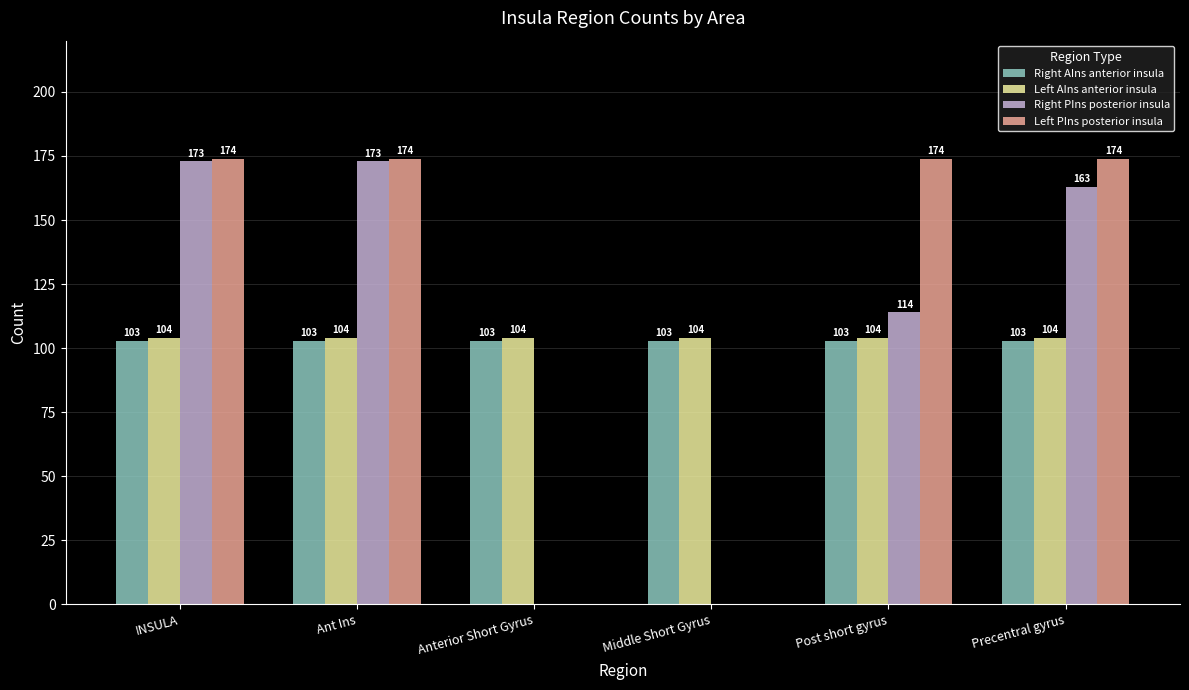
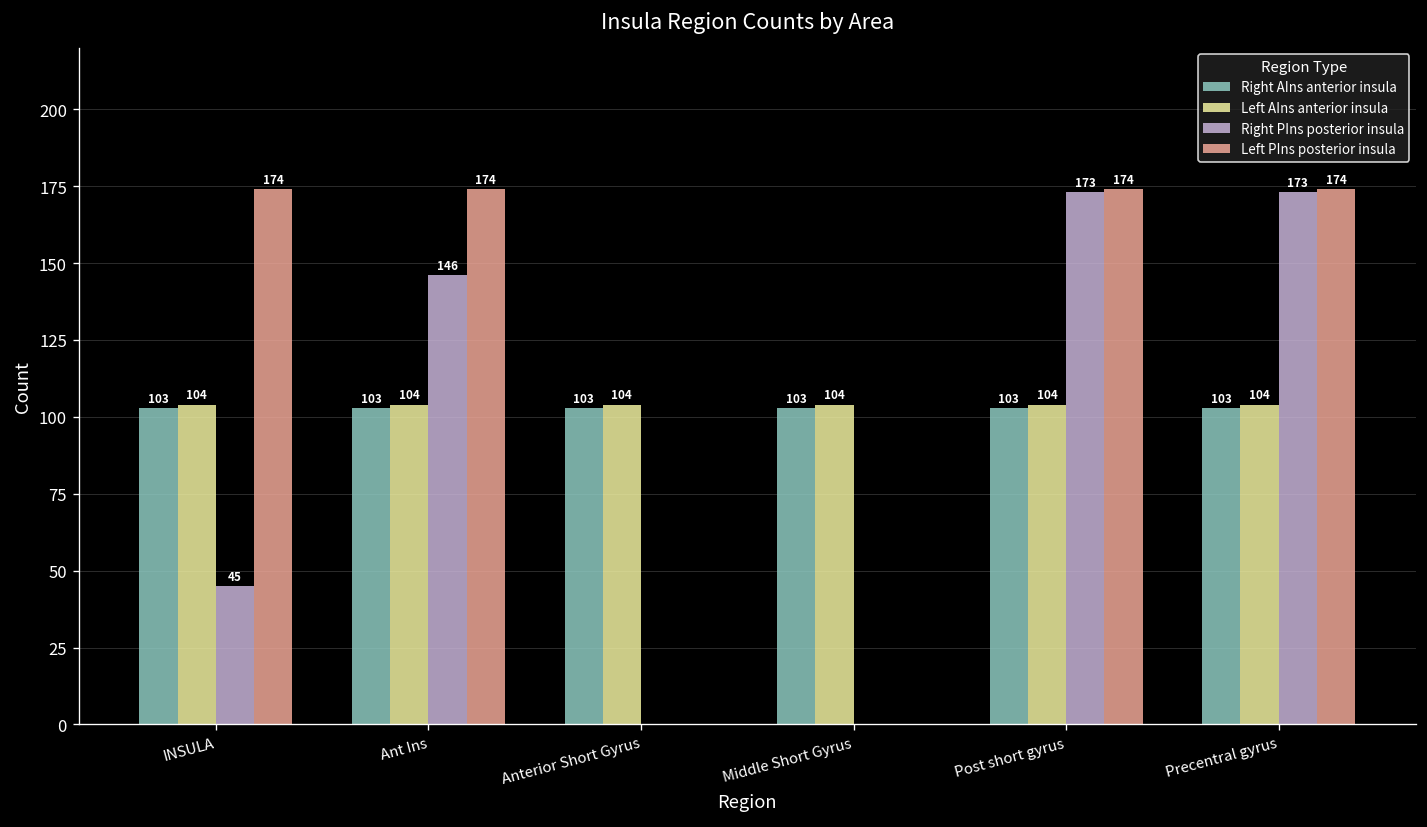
  {
    "Right AIns anterior insula": {
      "INSULA": 103,
      "Ant Ins": 103,
      "Anterior Short Gyrus": 103,
      "Middle Short Gyrus": 103,
      "Post short gyrus": 103,
      "Precentral gyrus": 103
    },
    "Left AIns anterior insula": {
      "INSULA": 104,
      "Ant Ins": 104,
      "Anterior Short Gyrus": 104,
      "Middle Short Gyrus": 104,
      "Post short gyrus": 104,
      "Precentral gyrus": 104
    },
    "Right PIns posterior insula": {
-     "INSULA": 173,
-     "Ant Ins": 173,
-     "Post short gyrus": 114,
-     "Precentral gyrus": 163
+     "INSULA": 45,
+     "Ant Ins": 146,
+     "Post short gyrus": 173,
+     "Precentral gyrus": 173
    },
    "Left PIns posterior insula": {
      "INSULA": 174,
      "Ant Ins": 174,
      "Post short gyrus": 174,
      "Precentral gyrus": 174
    }
  }
